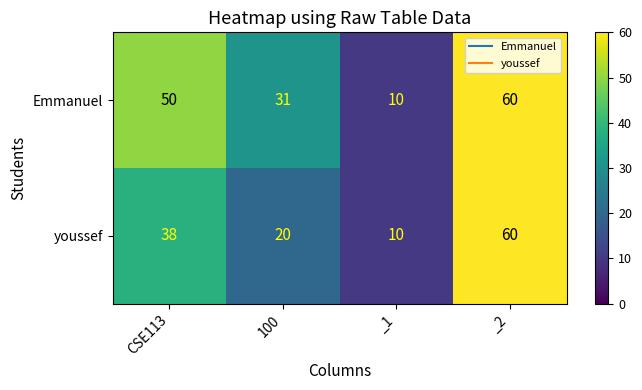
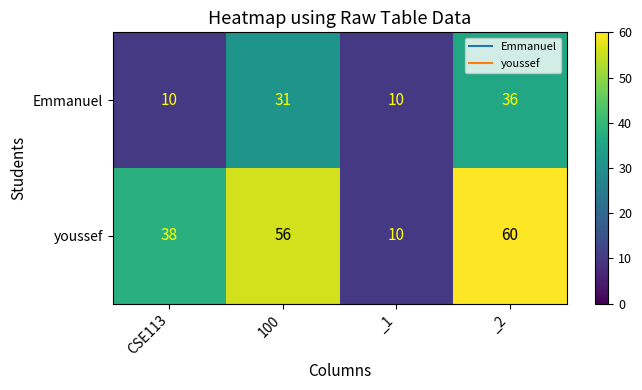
  {
    "Emmanuel": {
-     "CSE113": 50,
+     "CSE113": 10,
      "100": 31,
      "_1": 10,
-     "_2": 60
+     "_2": 36
    },
    "youssef": {
      "CSE113": 38,
-     "100": 20,
+     "100": 56,
      "_1": 10,
      "_2": 60
    }
  }
